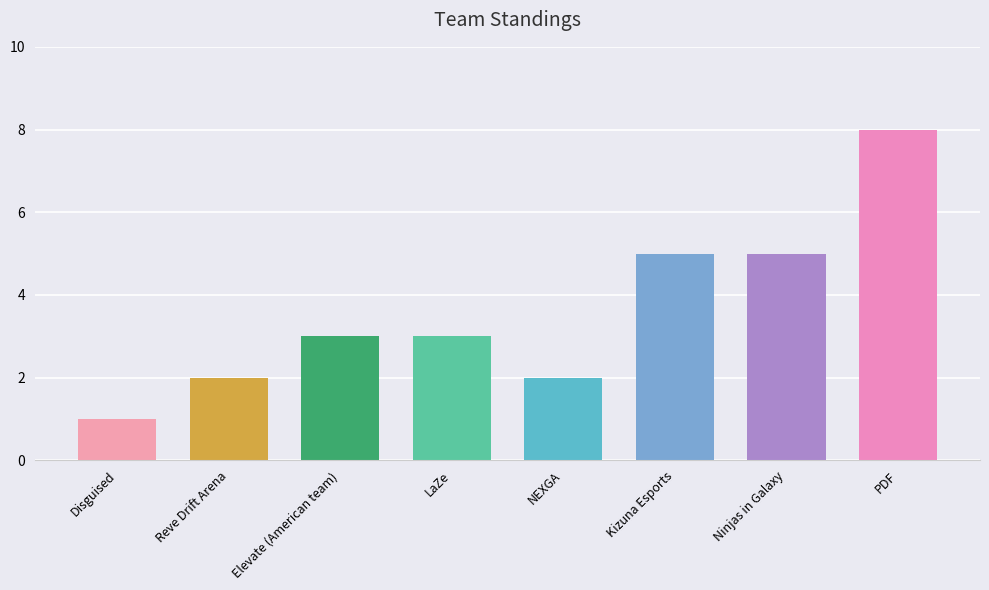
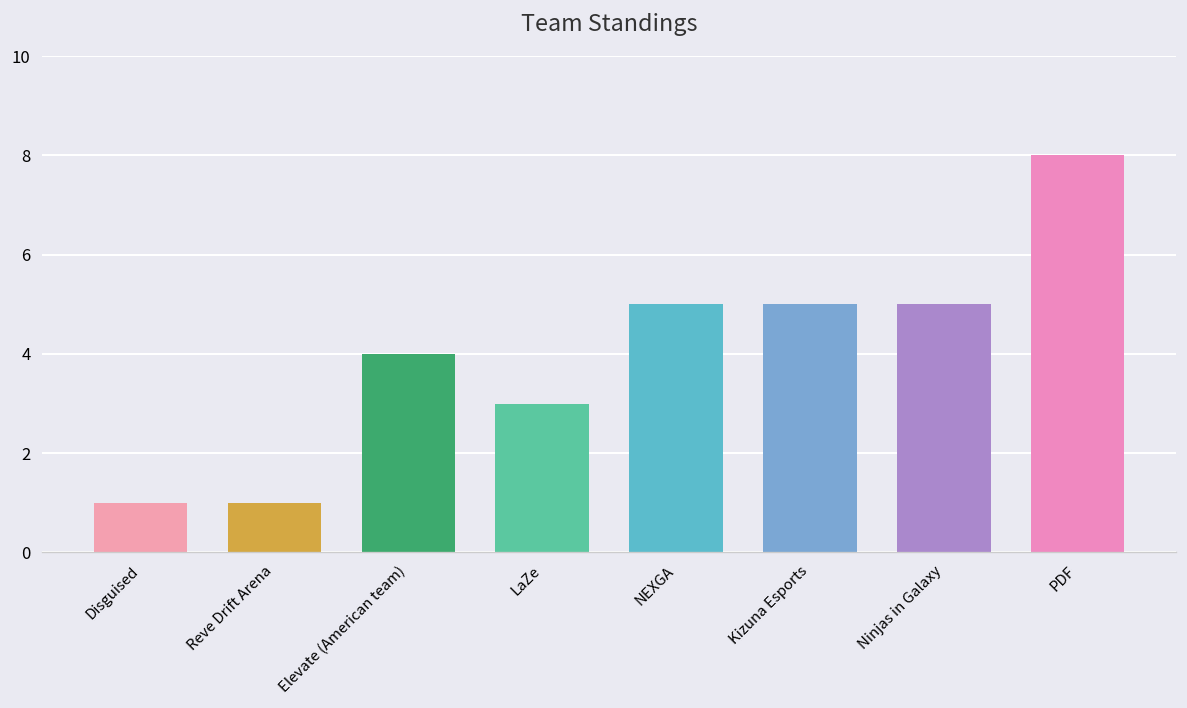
  {
    "Disguised": 1,
-   "Reve Drift Arena": 2,
-   "Elevate (American team)": 3,
+   "Reve Drift Arena": 1,
+   "Elevate (American team)": 4,
    "LaZe": 3,
-   "NEXGA": 2,
+   "NEXGA": 5,
    "Kizuna Esports": 5,
    "Ninjas in Galaxy": 5,
    "PDF": 8
  }
